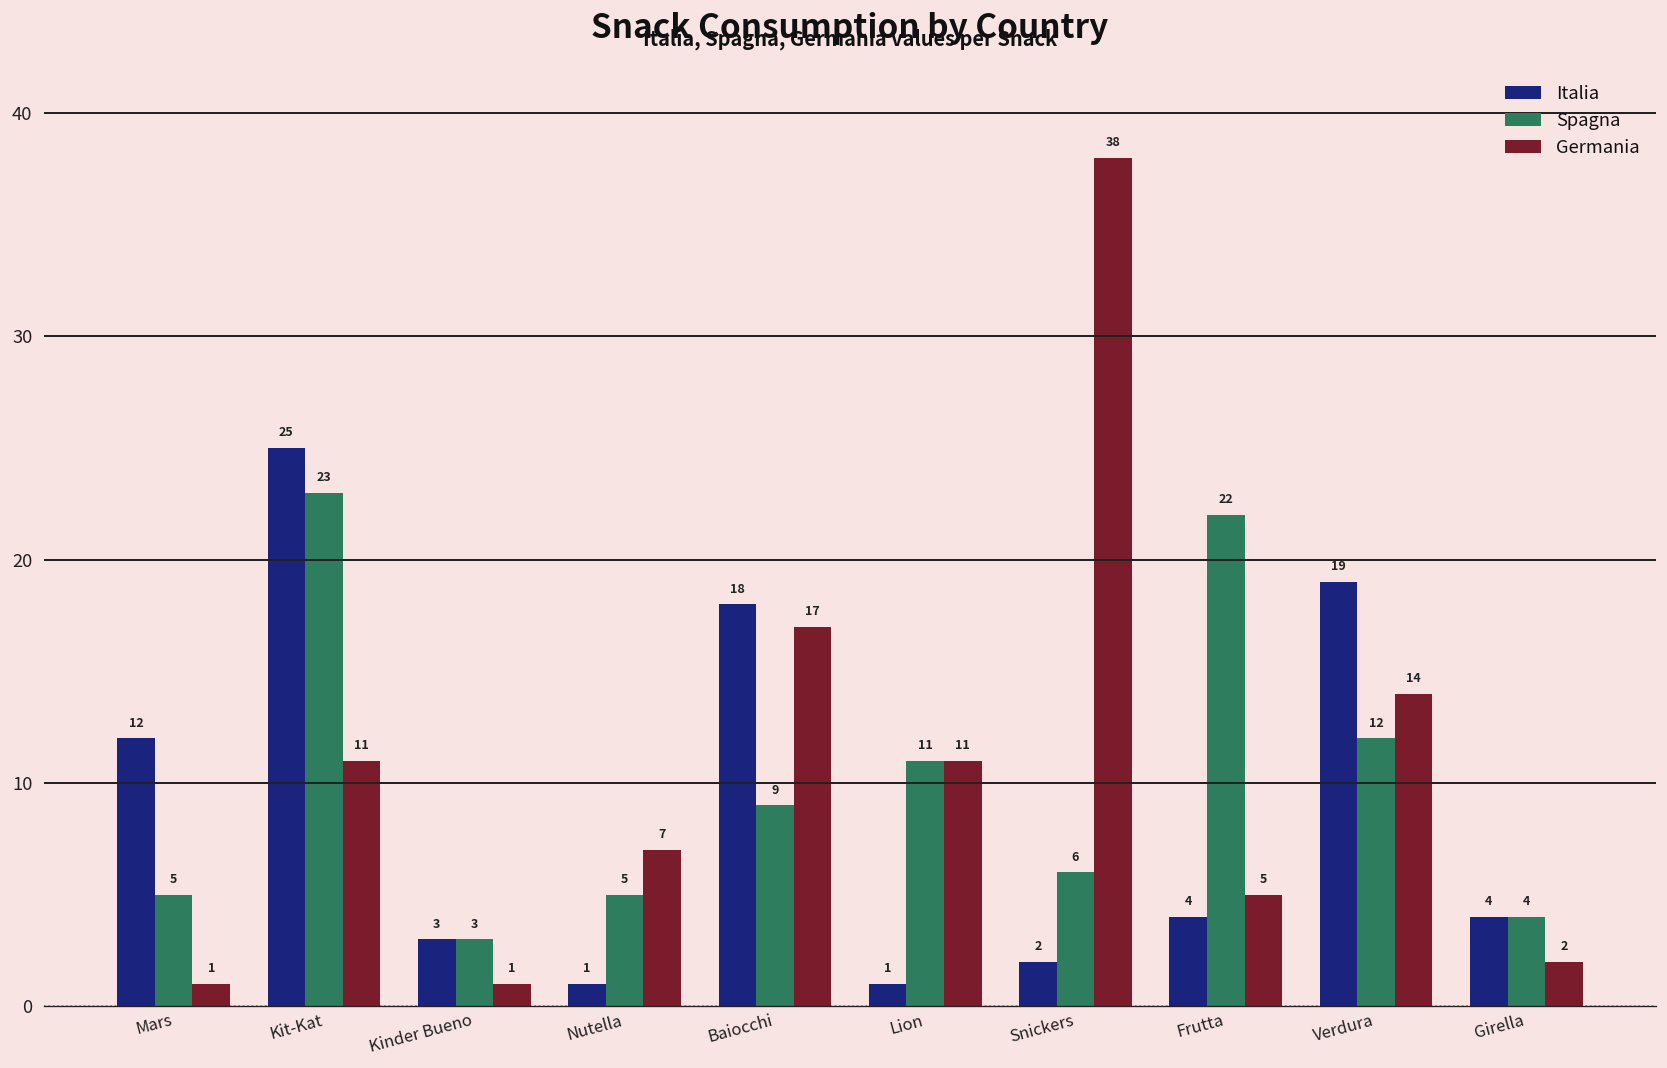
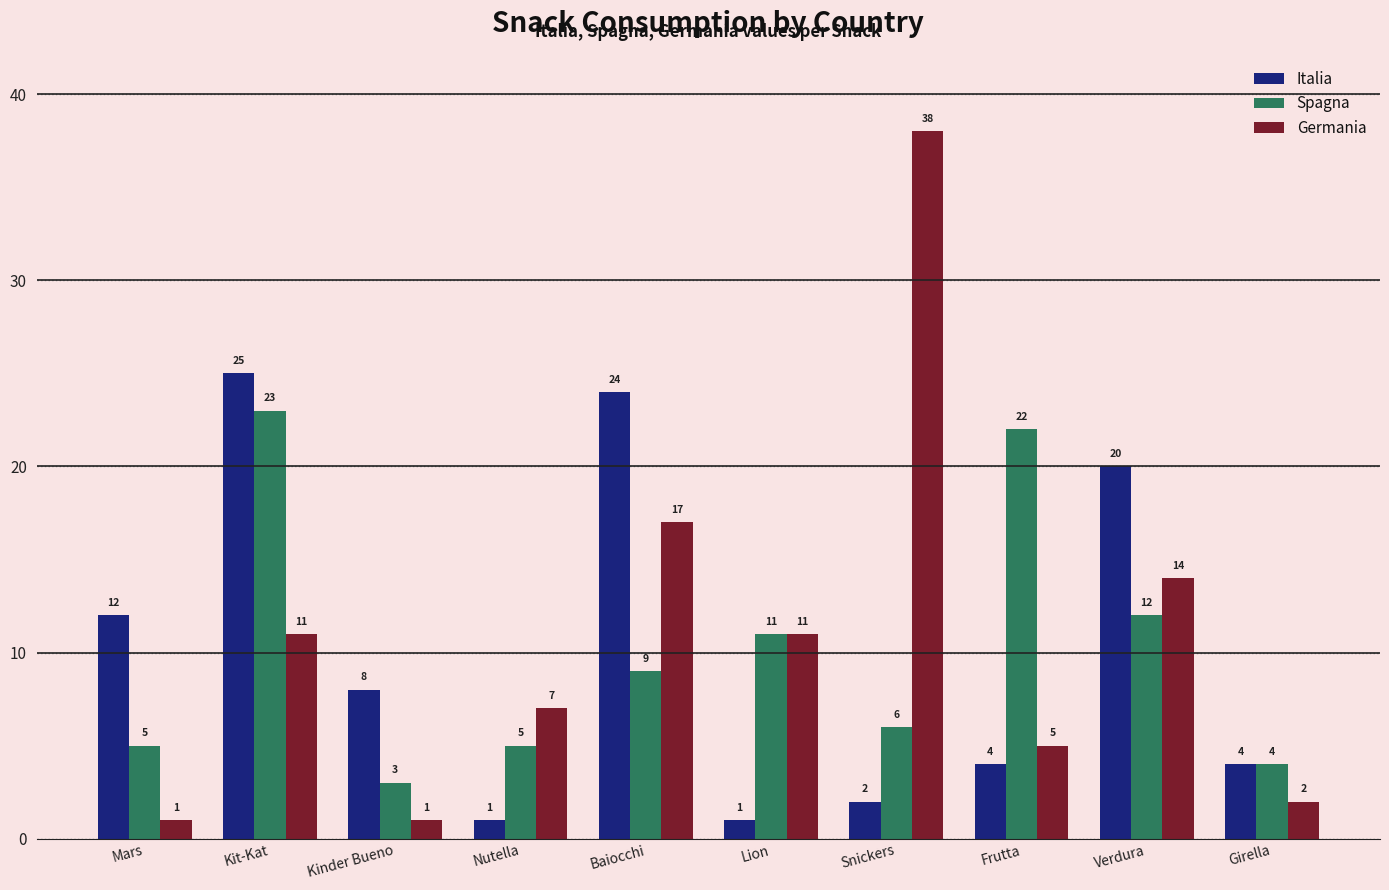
  {
    "Italia": {
      "Mars": 12,
      "Kit-Kat": 25,
-     "Kinder Bueno": 3,
+     "Kinder Bueno": 8,
      "Nutella": 1,
-     "Baiocchi": 18,
+     "Baiocchi": 24,
      "Lion": 1,
      "Snickers": 2,
      "Frutta": 4,
-     "Verdura": 19,
+     "Verdura": 20,
      "Girella": 4
    },
    "Spagna": {
      "Mars": 5,
      "Kit-Kat": 23,
      "Kinder Bueno": 3,
      "Nutella": 5,
      "Baiocchi": 9,
      "Lion": 11,
      "Snickers": 6,
      "Frutta": 22,
      "Verdura": 12,
      "Girella": 4
    },
    "Germania": {
      "Mars": 1,
      "Kit-Kat": 11,
      "Kinder Bueno": 1,
      "Nutella": 7,
      "Baiocchi": 17,
      "Lion": 11,
      "Snickers": 38,
      "Frutta": 5,
      "Verdura": 14,
      "Girella": 2
    }
  }
